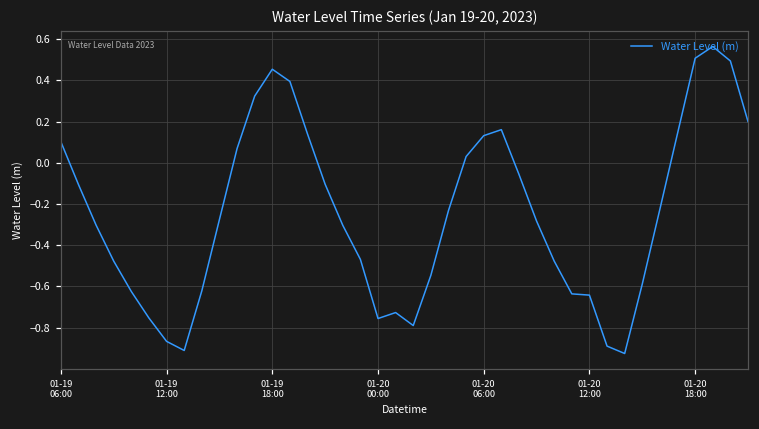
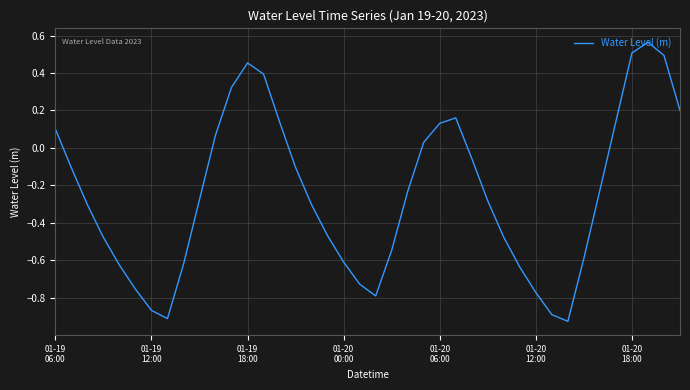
  {
    "01-19 06:00": 0.10,
    "01-19 12:00": -0.87,
    "01-19 18:00": 0.45,
-   "01-20 00:00": -0.76,
+   "01-20 00:00": -0.61,
    "01-20 06:00": 0.13,
-   "01-20 12:00": -0.64,
+   "01-20 12:00": -0.77,
    "01-20 18:00": 0.51
  }
